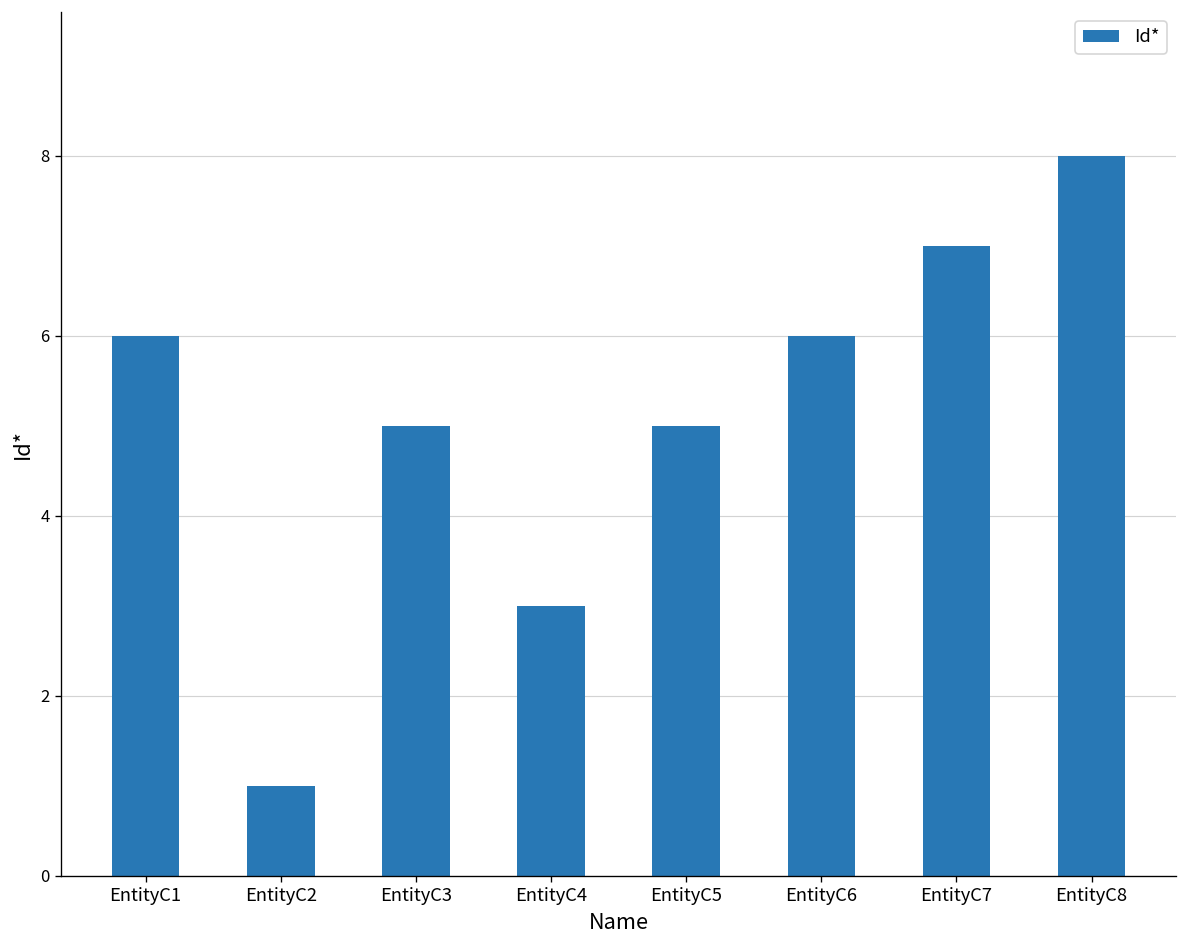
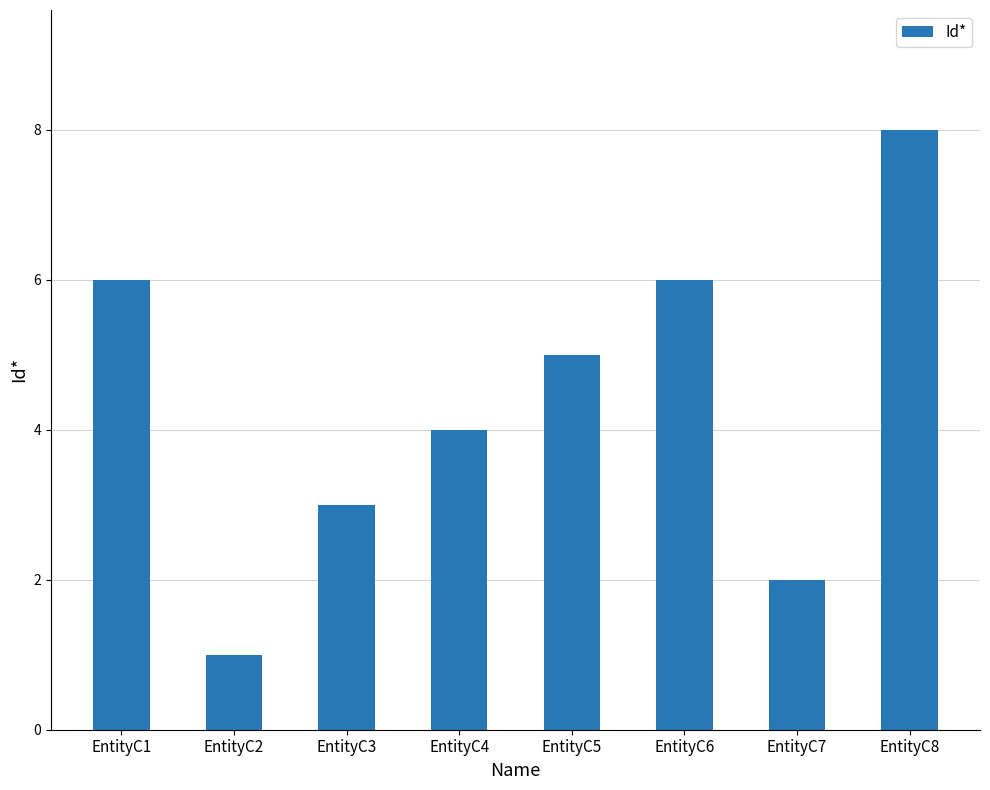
  {
    "EntityC1": 6,
    "EntityC2": 1,
-   "EntityC3": 5,
-   "EntityC4": 3,
+   "EntityC3": 3,
+   "EntityC4": 4,
    "EntityC5": 5,
    "EntityC6": 6,
-   "EntityC7": 7,
+   "EntityC7": 2,
    "EntityC8": 8
  }
